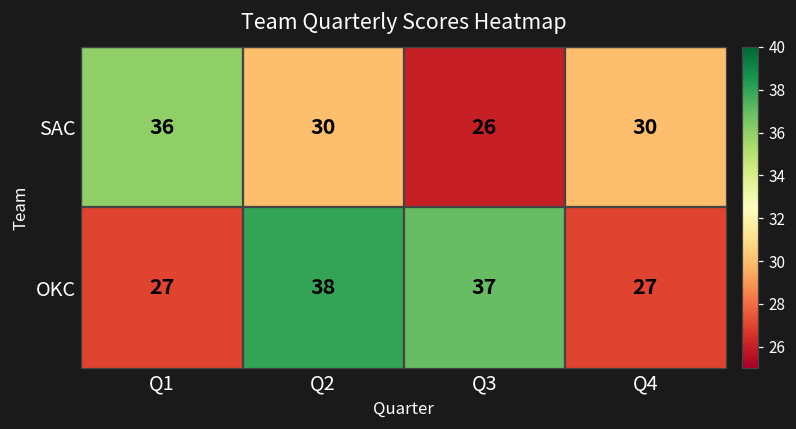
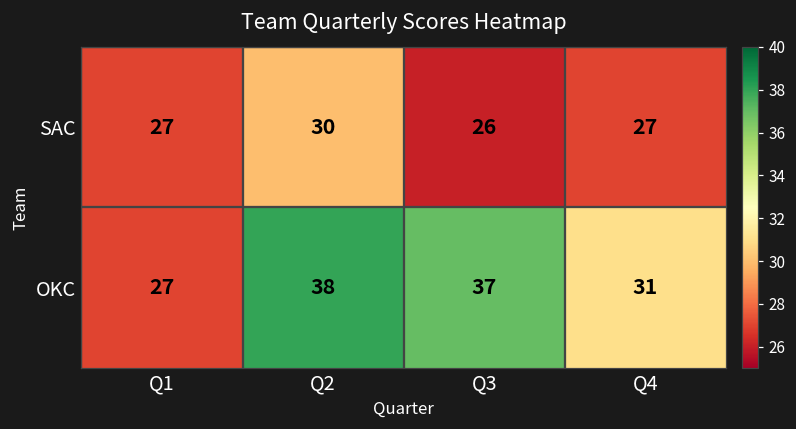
  {
    "SAC": {
-     "Q1": 36,
+     "Q1": 27,
      "Q2": 30,
      "Q3": 26,
-     "Q4": 30
+     "Q4": 27
    },
    "OKC": {
      "Q1": 27,
      "Q2": 38,
      "Q3": 37,
-     "Q4": 27
+     "Q4": 31
    }
  }
